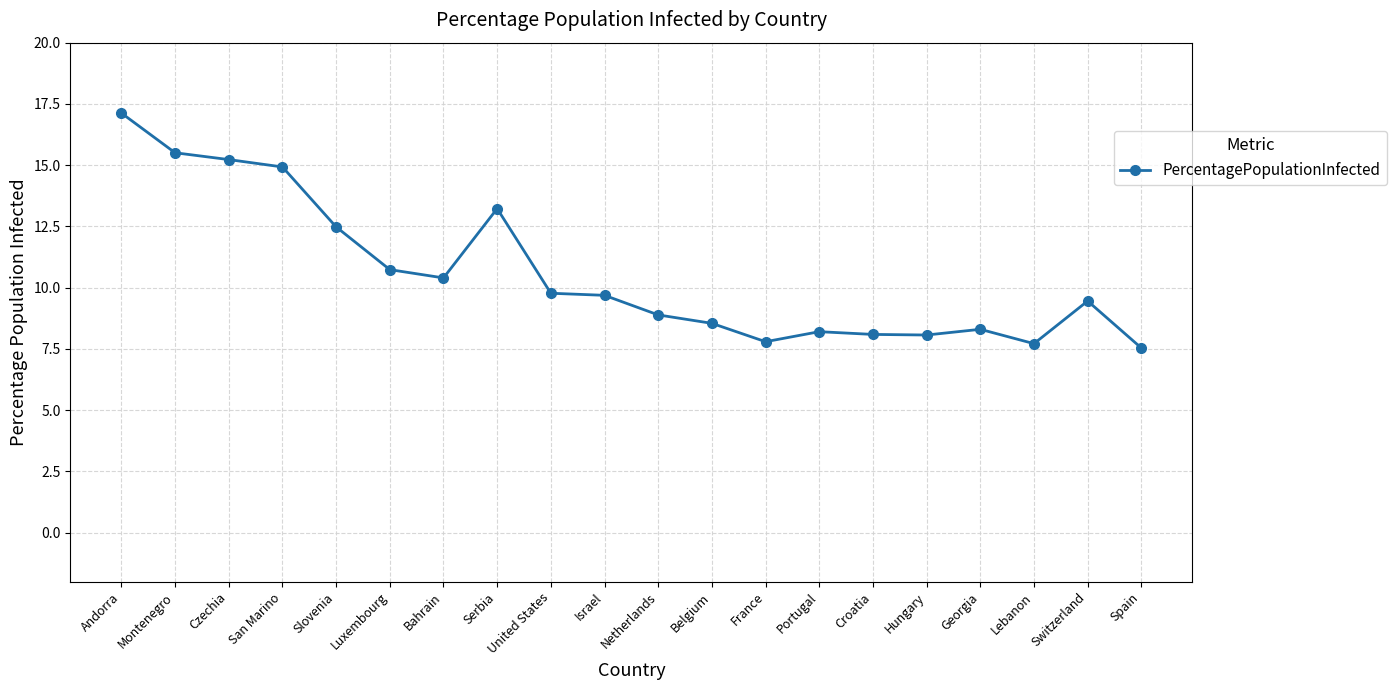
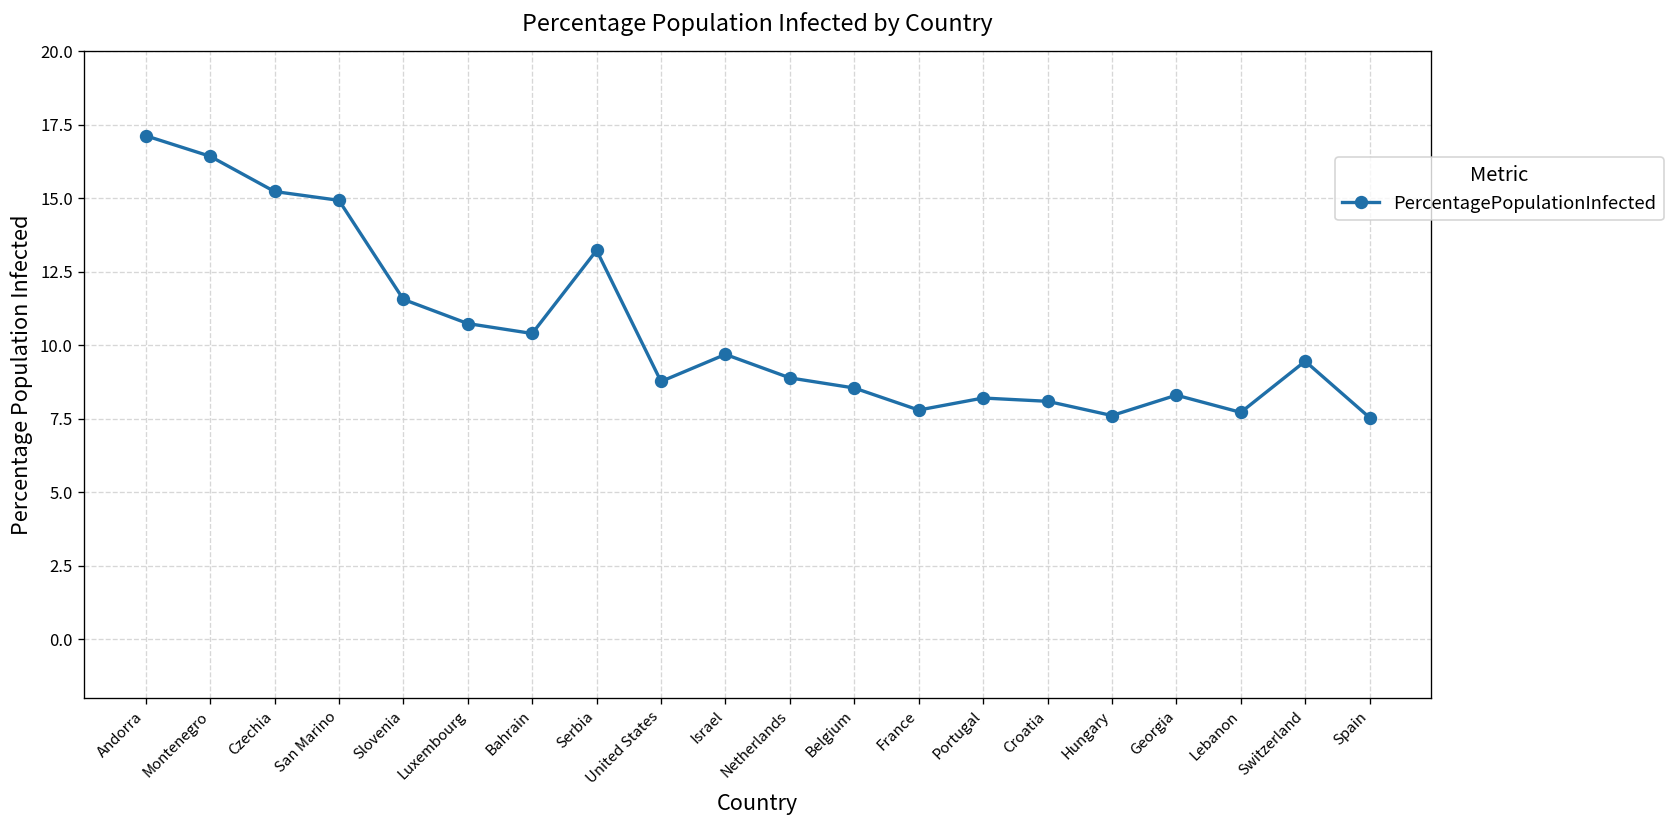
  {
    "Andorra": 17.1,
-   "Montenegro": 15.5,
+   "Montenegro": 16.4,
    "Czechia": 15.2,
    "San Marino": 14.9,
-   "Slovenia": 12.5,
+   "Slovenia": 11.6,
    "Luxembourg": 10.7,
    "Bahrain": 10.4,
    "Serbia": 13.2,
-   "United States": 9.8,
+   "United States": 8.8,
    "Israel": 9.7,
    "Netherlands": 8.9,
    "Belgium": 8.5,
    "France": 7.8,
    "Portugal": 8.2,
    "Croatia": 8.1,
-   "Hungary": 8.1,
+   "Hungary": 7.6,
    "Georgia": 8.3,
    "Lebanon": 7.7,
    "Switzerland": 9.5,
    "Spain": 7.5
  }
